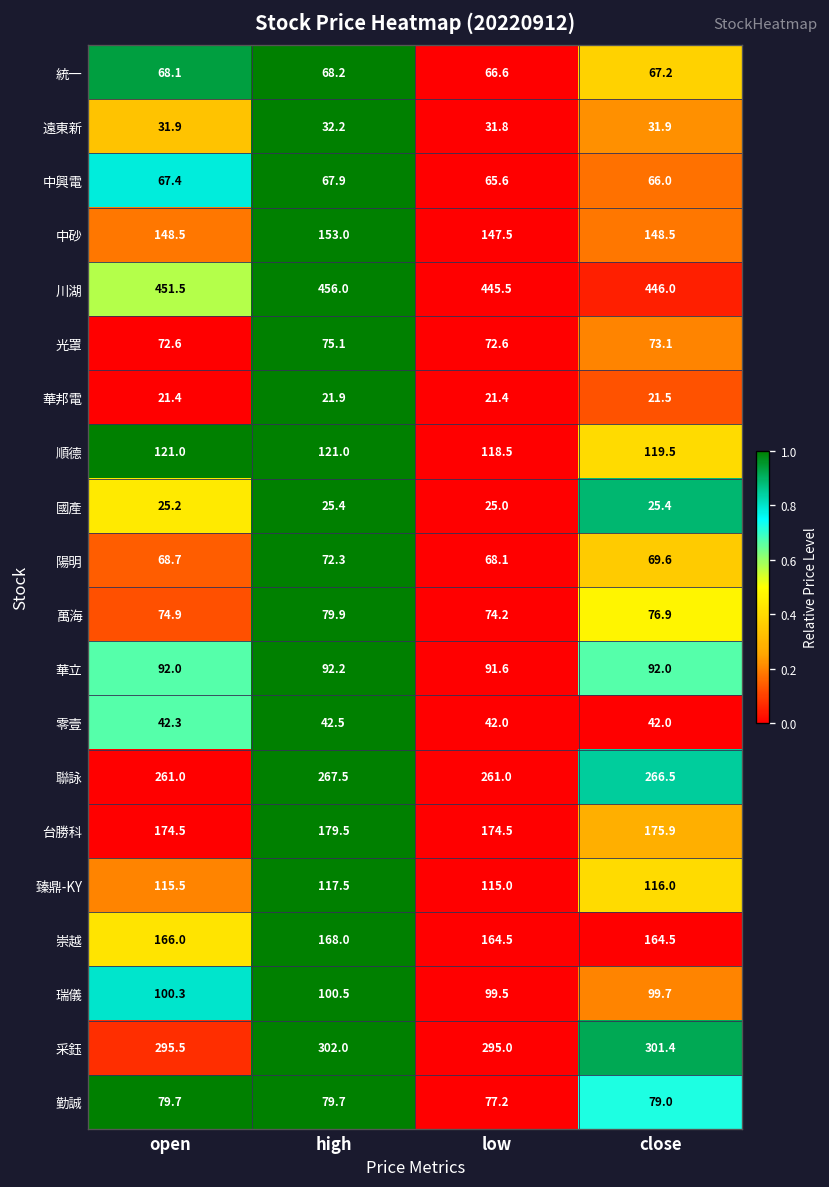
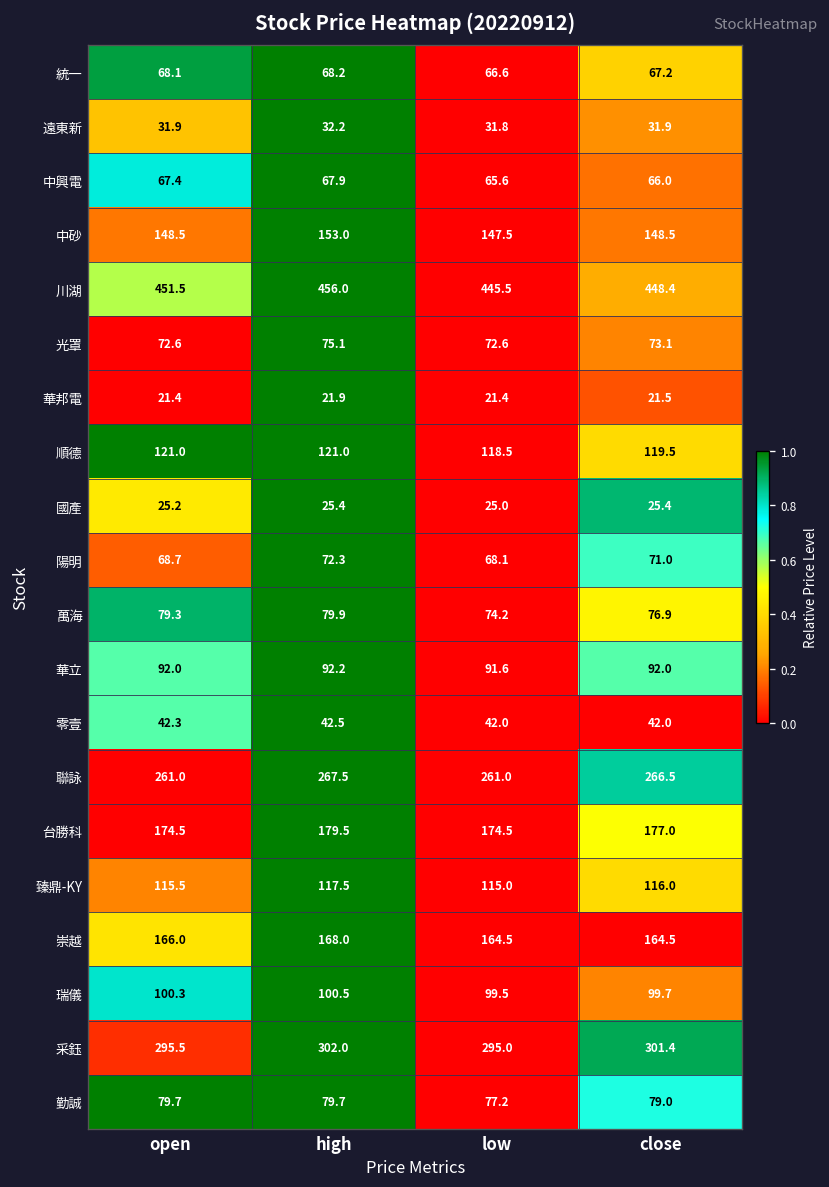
  {
    "統一": {
      "open": 68.1,
      "high": 68.2,
      "low": 66.6,
      "close": 67.2
    },
    "遠東新": {
      "open": 31.9,
      "high": 32.2,
      "low": 31.8,
      "close": 31.9
    },
    "中興電": {
      "open": 67.4,
      "high": 67.9,
      "low": 65.6,
      "close": 66.0
    },
    "中砂": {
      "open": 148.5,
      "high": 153.0,
      "low": 147.5,
      "close": 148.5
    },
    "川湖": {
      "open": 451.5,
      "high": 456.0,
      "low": 445.5,
-     "close": 446.0
+     "close": 448.4
    },
    "光罩": {
      "open": 72.6,
      "high": 75.1,
      "low": 72.6,
      "close": 73.1
    },
    "華邦電": {
      "open": 21.4,
      "high": 21.9,
      "low": 21.4,
      "close": 21.5
    },
    "順德": {
      "open": 121.0,
      "high": 121.0,
      "low": 118.5,
      "close": 119.5
    },
    "國產": {
      "open": 25.2,
      "high": 25.4,
      "low": 25.0,
      "close": 25.4
    },
    "陽明": {
      "open": 68.7,
      "high": 72.3,
      "low": 68.1,
-     "close": 69.6
+     "close": 71.0
    },
    "萬海": {
-     "open": 74.9,
+     "open": 79.3,
      "high": 79.9,
      "low": 74.2,
      "close": 76.9
    },
    "華立": {
      "open": 92.0,
      "high": 92.2,
      "low": 91.6,
      "close": 92.0
    },
    "零壹": {
      "open": 42.3,
      "high": 42.5,
      "low": 42.0,
      "close": 42.0
    },
    "聯詠": {
      "open": 261.0,
      "high": 267.5,
      "low": 261.0,
      "close": 266.5
    },
    "台勝科": {
      "open": 174.5,
      "high": 179.5,
      "low": 174.5,
-     "close": 175.9
+     "close": 177.0
    },
    "臻鼎-KY": {
      "open": 115.5,
      "high": 117.5,
      "low": 115.0,
      "close": 116.0
    },
    "崇越": {
      "open": 166.0,
      "high": 168.0,
      "low": 164.5,
      "close": 164.5
    },
    "瑞儀": {
      "open": 100.3,
      "high": 100.5,
      "low": 99.5,
      "close": 99.7
    },
    "采鈺": {
      "open": 295.5,
      "high": 302.0,
      "low": 295.0,
      "close": 301.4
    },
    "勤誠": {
      "open": 79.7,
      "high": 79.7,
      "low": 77.2,
      "close": 79.0
    }
  }
